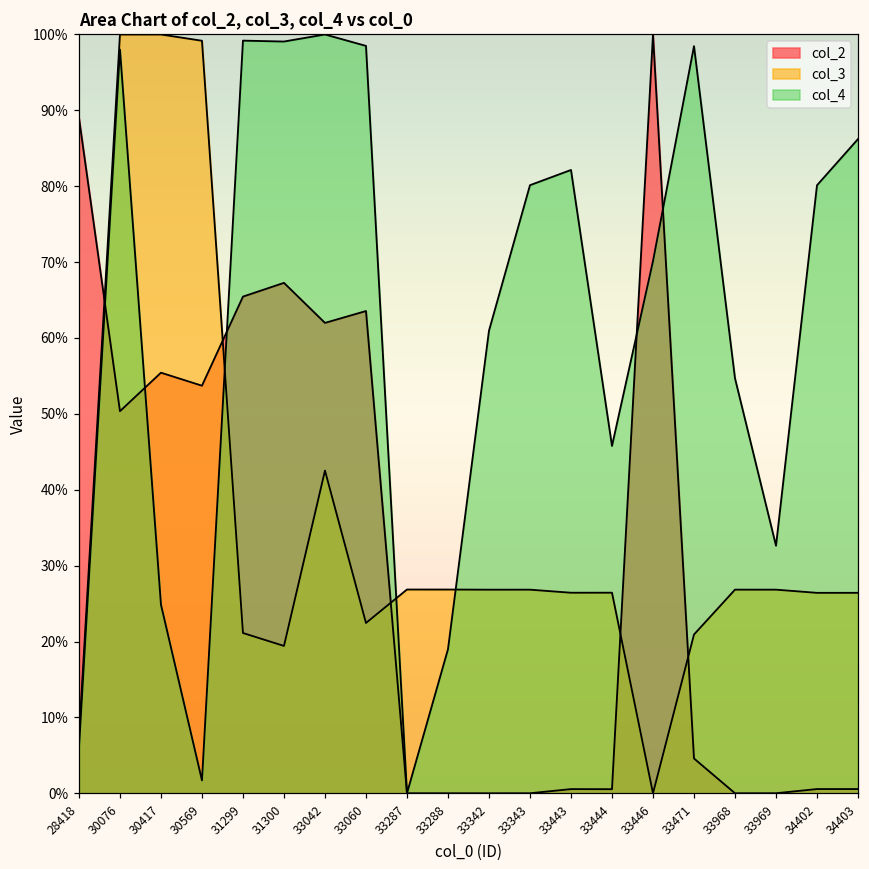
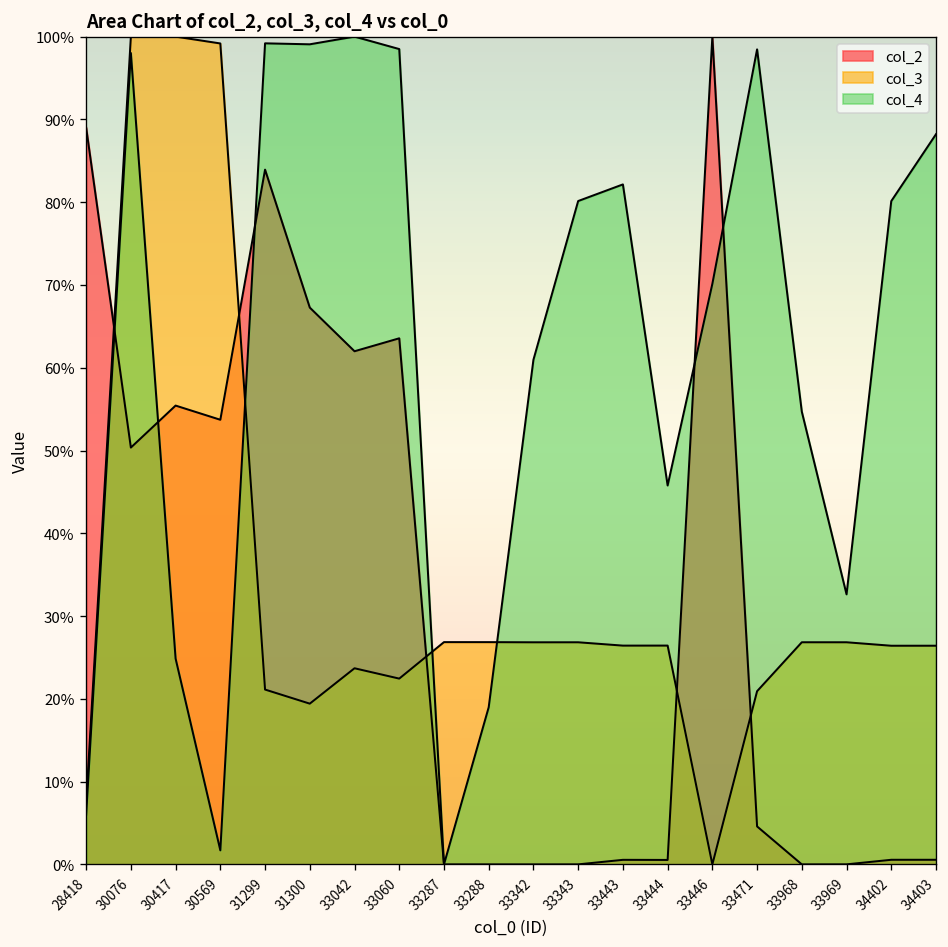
  {
    "col_2": {
      "28418": "89%",
      "30076": "50%",
      "30417": "55%",
      "30569": "54%",
-     "31299": "65%",
+     "31299": "84%",
      "31300": "67%",
      "33042": "62%",
      "33060": "64%",
      "33288": "0%",
      "33342": "0%",
      "33343": "0%",
      "33443": "1%",
      "33444": "1%",
      "33446": "100%",
      "33471": "5%",
      "33968": "0%",
      "33969": "0%",
      "34402": "1%",
      "34403": "1%"
    },
    "col_3": {
      "28418": "7%",
      "30076": "100%",
      "30417": "100%",
      "30569": "99%",
      "31299": "21%",
      "31300": "19%",
-     "33042": "43%",
+     "33042": "24%",
      "33060": "22%",
      "33287": "27%",
      "33288": "27%",
      "33342": "27%",
      "33343": "27%",
      "33443": "26%",
      "33444": "26%",
      "33446": "0%",
      "33471": "21%",
      "33968": "27%",
      "33969": "27%",
      "34402": "26%",
      "34403": "26%"
    },
    "col_4": {
      "28418": "6%",
      "30076": "98%",
      "30417": "25%",
      "30569": "2%",
      "31299": "99%",
      "31300": "99%",
      "33042": "100%",
      "33060": "98%",
      "33288": "19%",
      "33342": "61%",
      "33343": "80%",
      "33443": "82%",
      "33444": "46%",
      "33446": "70%",
      "33471": "98%",
      "33968": "55%",
      "33969": "33%",
      "34402": "80%",
-     "34403": "86%"
+     "34403": "88%"
    }
  }
